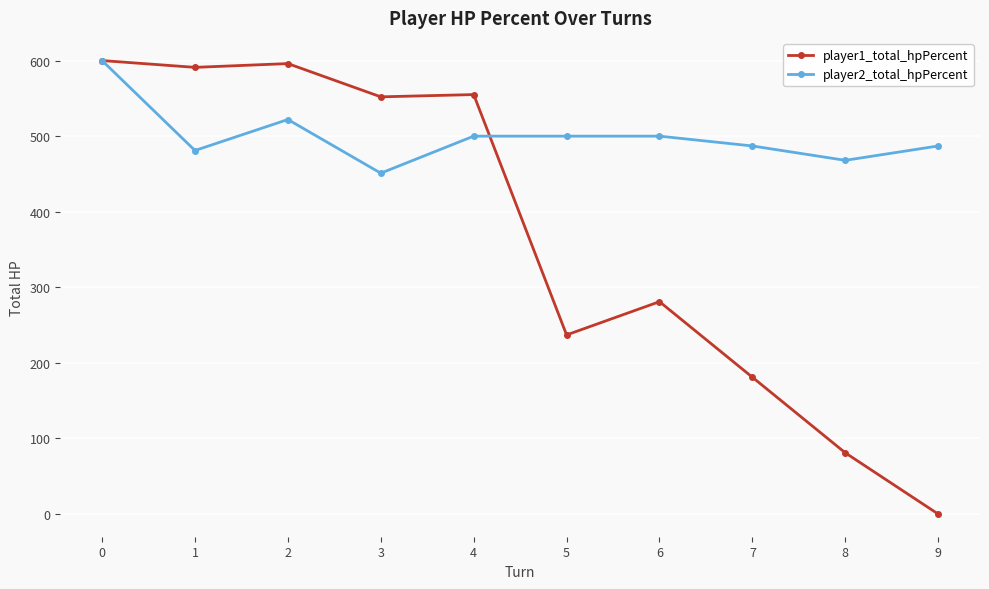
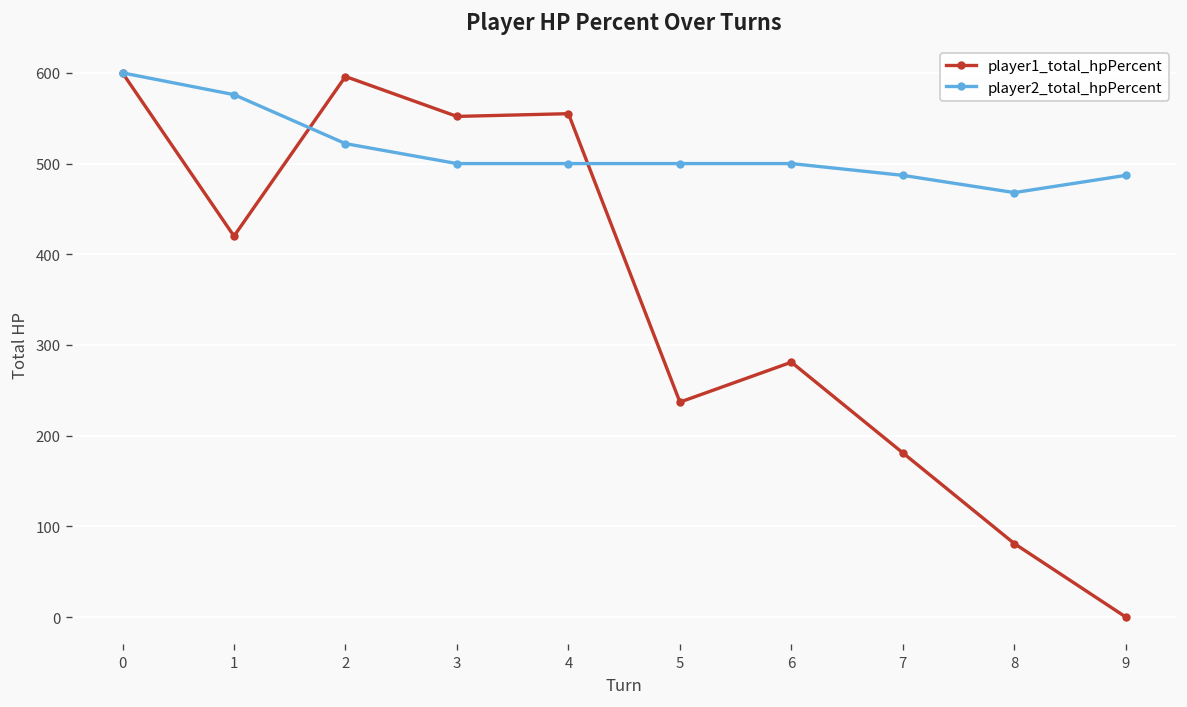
  {
    "player1_total_hpPercent": {
-     "1": 590,
+     "1": 420,
      "2": 600,
      "3": 550,
      "4": 560,
      "5": 240,
      "6": 280,
      "7": 180,
      "8": 80,
      "9": 0
    },
    "player2_total_hpPercent": {
-     "1": 480,
+     "1": 580,
      "2": 520,
-     "3": 450,
+     "3": 500,
      "4": 500,
      "5": 500,
      "6": 500,
      "7": 490,
      "8": 470,
      "9": 490
    }
  }
